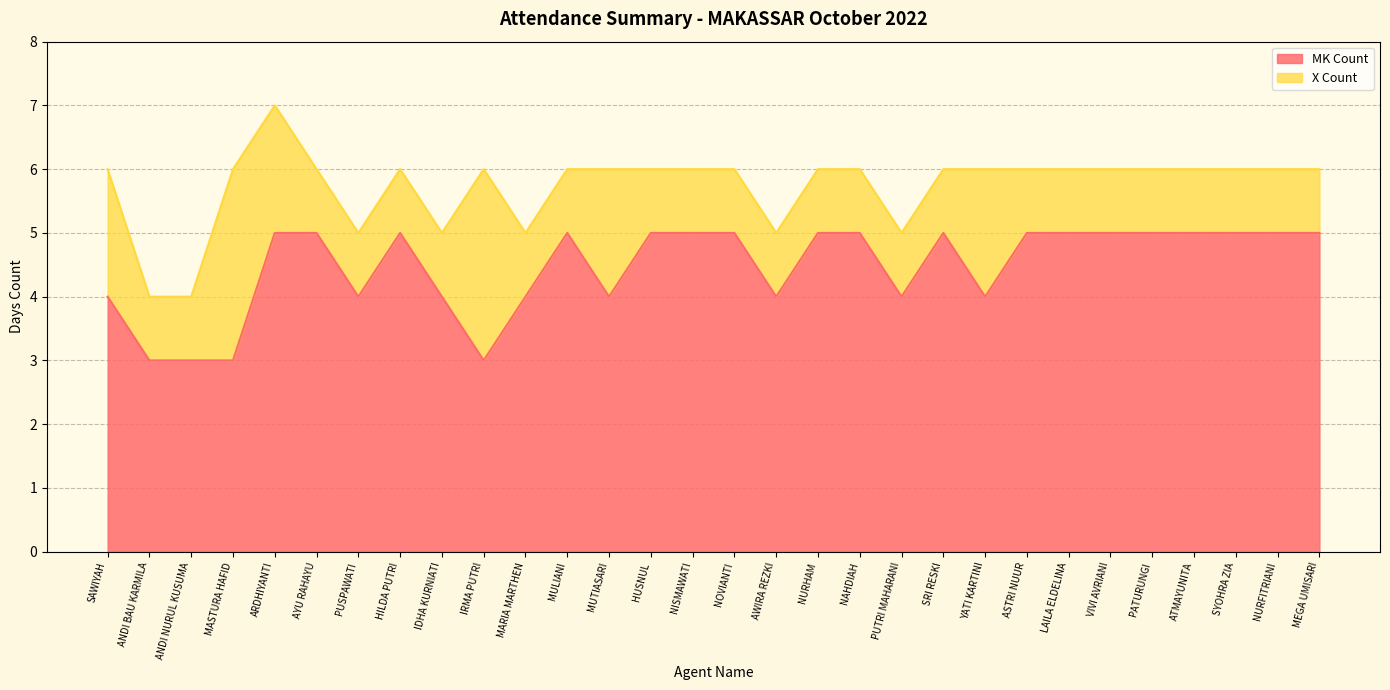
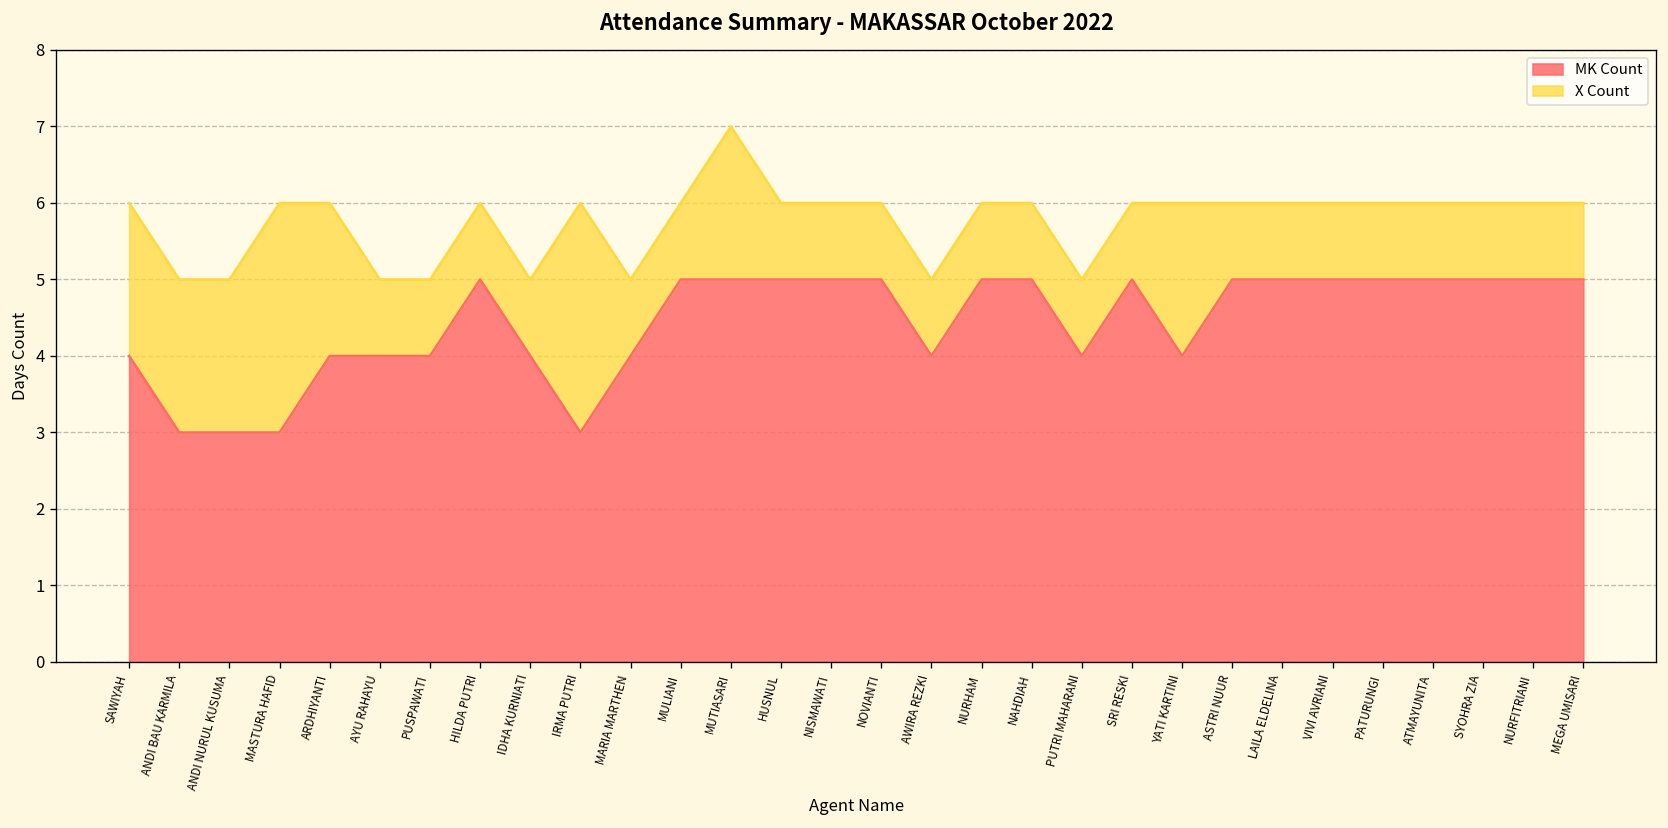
  {
    "MK Count": {
      "SAWIYAH": 4,
      "ANDI BAU KARMILA": 3,
      "ANDI NURUL KUSUMA": 3,
      "MASTURA HAFID": 3,
-     "ARDHIYANTI": 5,
-     "AYU RAHAYU": 5,
+     "ARDHIYANTI": 4,
+     "AYU RAHAYU": 4,
      "PUSPAWATI": 4,
      "HILDA PUTRI": 5,
      "IDHA KURNIATI": 4,
      "IRMA PUTRI": 3,
      "MARIA MARTHEN": 4,
      "MULIANI": 5,
-     "MUTIASARI": 4,
+     "MUTIASARI": 5,
      "HUSNUL": 5,
      "NISMAWATI": 5,
      "NOVIANTI": 5,
      "AWIRA REZKI": 4,
      "NURHAM": 5,
      "NAHDIAH": 5,
      "PUTRI MAHARANI": 4,
      "SRI RESKI": 5,
      "YATI KARTINI": 4,
      "ASTRI NUUR": 5,
      "LAILA ELDELINA": 5,
      "VIVI AVRIANI": 5,
      "PATURUNGI": 5,
      "ATMAYUNITA": 5,
      "SYOHRA ZIA": 5,
      "NURFITRIANI": 5,
      "MEGA UMISARI": 5
    },
    "X Count": {
      "SAWIYAH": 2,
-     "ANDI BAU KARMILA": 1,
-     "ANDI NURUL KUSUMA": 1,
+     "ANDI BAU KARMILA": 2,
+     "ANDI NURUL KUSUMA": 2,
      "MASTURA HAFID": 3,
      "ARDHIYANTI": 2,
      "AYU RAHAYU": 1,
      "PUSPAWATI": 1,
      "HILDA PUTRI": 1,
      "IDHA KURNIATI": 1,
      "IRMA PUTRI": 3,
      "MARIA MARTHEN": 1,
      "MULIANI": 1,
      "MUTIASARI": 2,
      "HUSNUL": 1,
      "NISMAWATI": 1,
      "NOVIANTI": 1,
      "AWIRA REZKI": 1,
      "NURHAM": 1,
      "NAHDIAH": 1,
      "PUTRI MAHARANI": 1,
      "SRI RESKI": 1,
      "YATI KARTINI": 2,
      "ASTRI NUUR": 1,
      "LAILA ELDELINA": 1,
      "VIVI AVRIANI": 1,
      "PATURUNGI": 1,
      "ATMAYUNITA": 1,
      "SYOHRA ZIA": 1,
      "NURFITRIANI": 1,
      "MEGA UMISARI": 1
    }
  }
